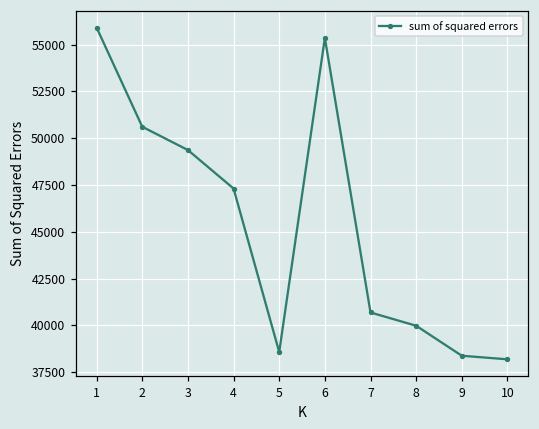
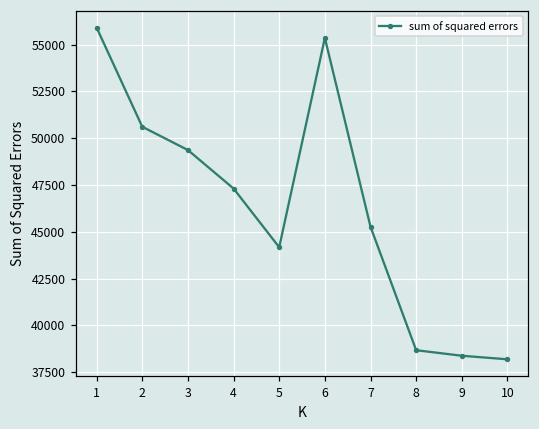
  {
    "1": 55900,
    "2": 50600,
    "3": 49400,
    "4": 47300,
-   "5": 38600,
+   "5": 44200,
    "6": 55400,
-   "7": 40700,
-   "8": 40000,
+   "7": 45300,
+   "8": 38700,
    "9": 38400,
    "10": 38200
  }
